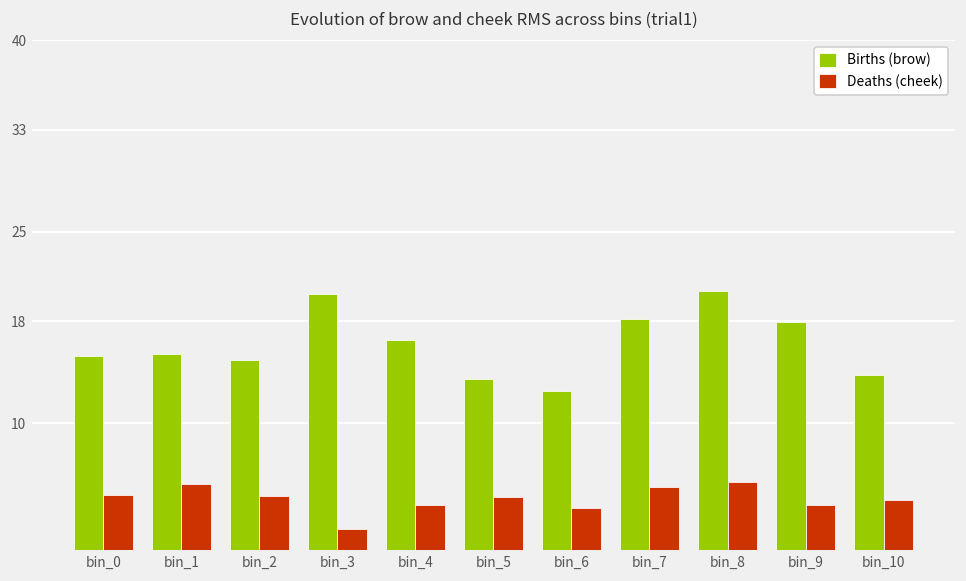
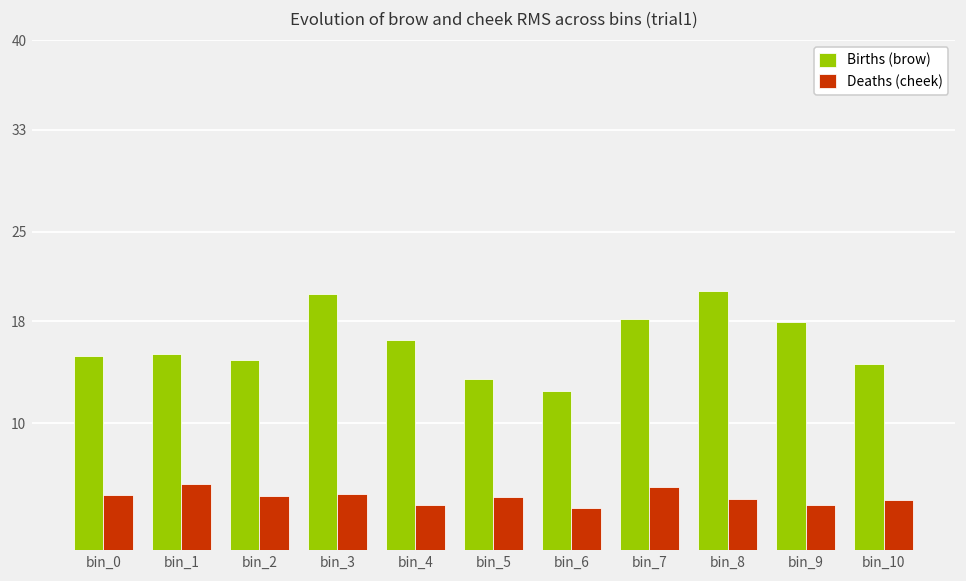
  {
    "Births (brow)": {
      "bin_0": 15.3,
      "bin_1": 15.4,
      "bin_2": 14.9,
      "bin_3": 20.1,
      "bin_4": 16.5,
      "bin_5": 13.5,
      "bin_6": 12.5,
      "bin_7": 18.2,
      "bin_8": 20.3,
      "bin_9": 17.9,
-     "bin_10": 13.7
+     "bin_10": 14.6
    },
    "Deaths (cheek)": {
      "bin_0": 4.3,
      "bin_1": 5.2,
      "bin_2": 4.3,
-     "bin_3": 1.6,
+     "bin_3": 4.5,
      "bin_4": 3.6,
      "bin_5": 4.2,
      "bin_6": 3.3,
      "bin_7": 5.0,
-     "bin_8": 5.3,
+     "bin_8": 4.0,
      "bin_9": 3.6,
      "bin_10": 3.9
    }
  }
